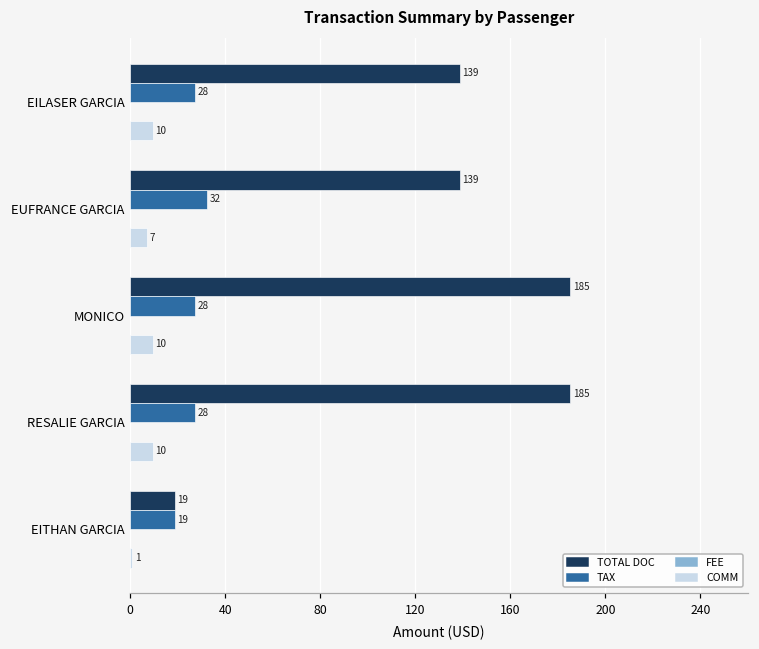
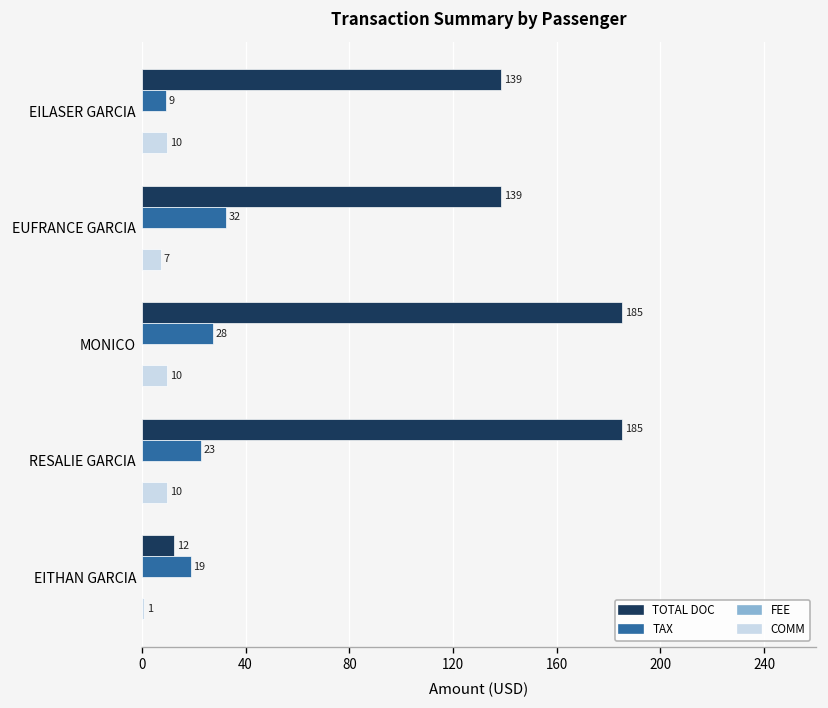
  {
    "TOTAL DOC": {
      "EILASER GARCIA": 139,
      "EUFRANCE GARCIA": 139,
      "MONICO": 185,
      "RESALIE GARCIA": 185,
-     "EITHAN GARCIA": 19
+     "EITHAN GARCIA": 12
    },
    "TAX": {
-     "EILASER GARCIA": 28,
+     "EILASER GARCIA": 9,
      "EUFRANCE GARCIA": 32,
      "MONICO": 28,
-     "RESALIE GARCIA": 28,
+     "RESALIE GARCIA": 23,
      "EITHAN GARCIA": 19
    },
    "FEE": {
      "EILASER GARCIA": 0,
      "EUFRANCE GARCIA": 0,
      "MONICO": 0,
      "RESALIE GARCIA": 0,
      "EITHAN GARCIA": 0
    },
    "COMM": {
      "EILASER GARCIA": 10,
      "EUFRANCE GARCIA": 7,
      "MONICO": 10,
      "RESALIE GARCIA": 10,
      "EITHAN GARCIA": 1
    }
  }
